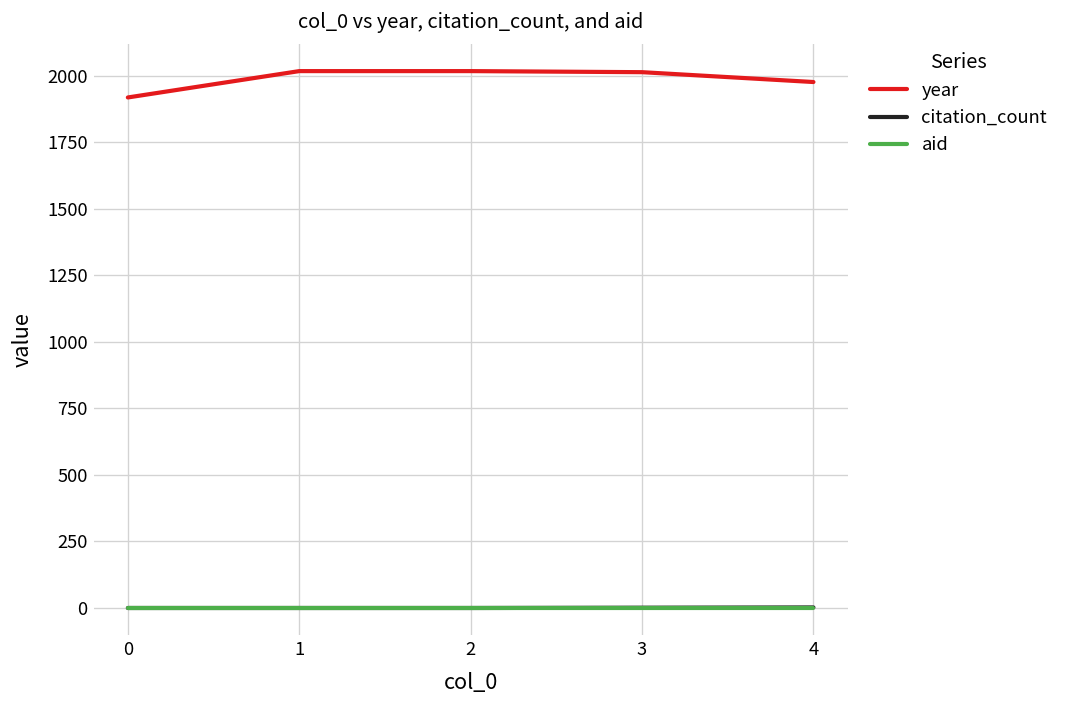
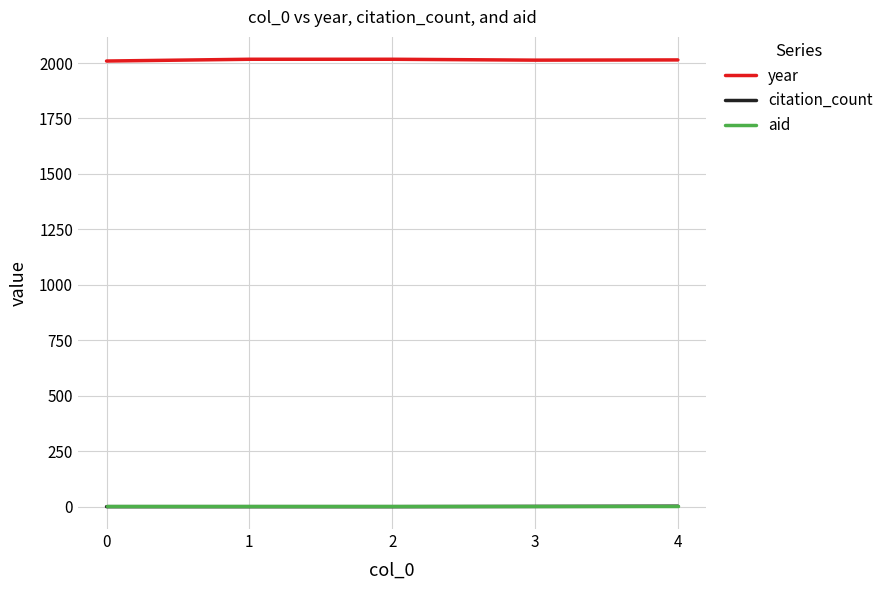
  {
    "year": {
-     "0": 1920,
+     "0": 2010,
      "1": 2020,
      "2": 2020,
      "3": 2010,
-     "4": 1980
+     "4": 2010
    }
  }
